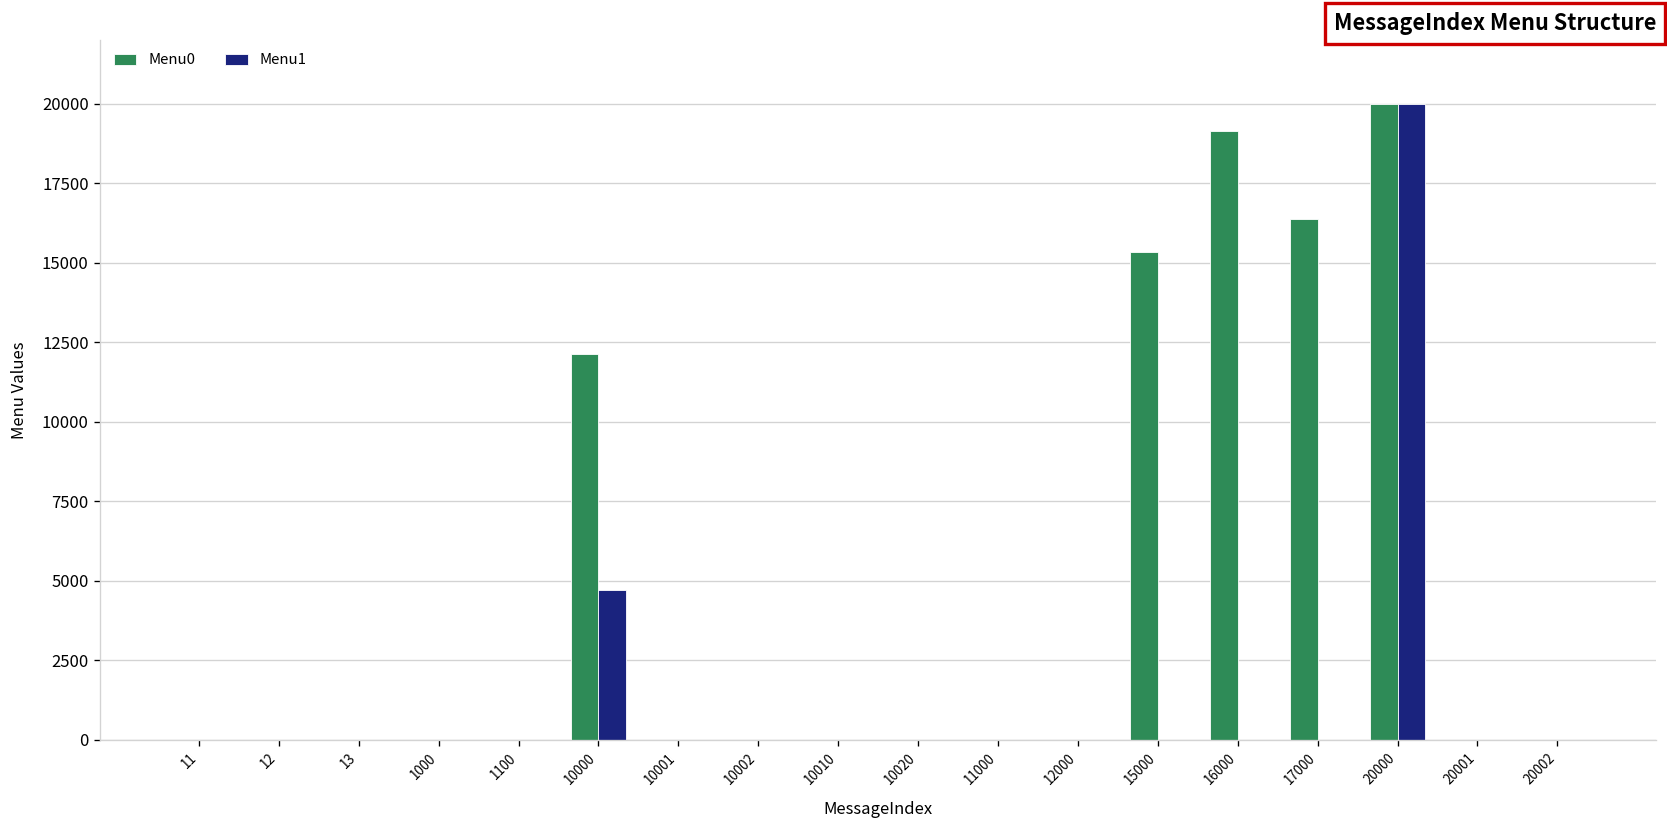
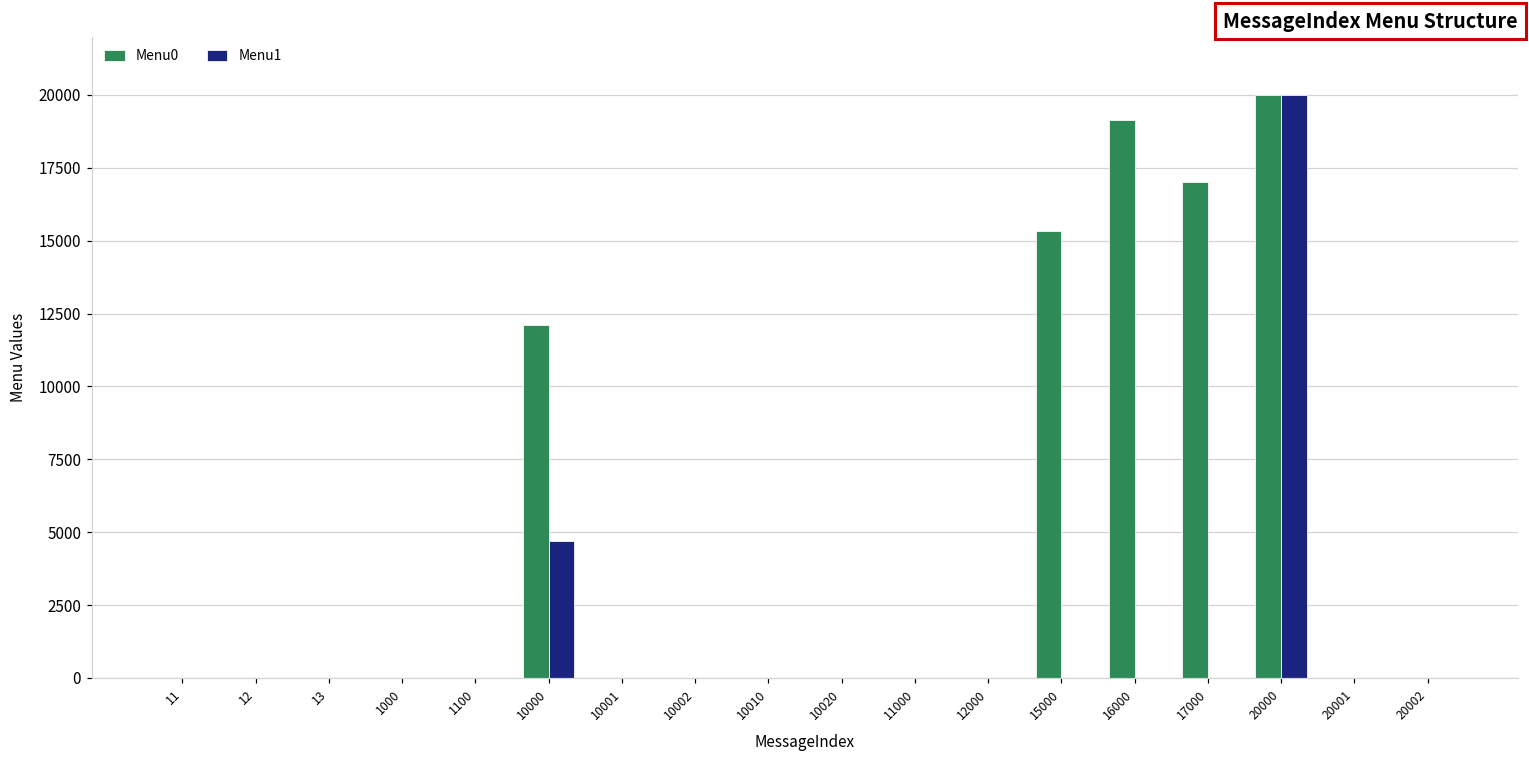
  {
    "Menu0": {
      "11": 0,
      "12": 0,
      "13": 0,
      "1000": 0,
      "1100": 0,
      "10000": 12100,
      "10001": 0,
      "10002": 0,
      "10010": 0,
      "10020": 0,
      "11000": 0,
      "12000": 0,
      "15000": 15300,
      "16000": 19100,
-     "17000": 16400,
+     "17000": 17000,
      "20000": 20000,
      "20001": 0,
      "20002": 0
    },
    "Menu1": {
      "11": 0,
      "12": 0,
      "13": 0,
      "1000": 0,
      "1100": 0,
      "10000": 4700,
      "10001": 0,
      "10002": 0,
      "10010": 0,
      "10020": 0,
      "11000": 0,
      "12000": 0,
      "15000": 0,
      "16000": 0,
      "17000": 0,
      "20000": 20000,
      "20001": 0,
      "20002": 0
    }
  }
